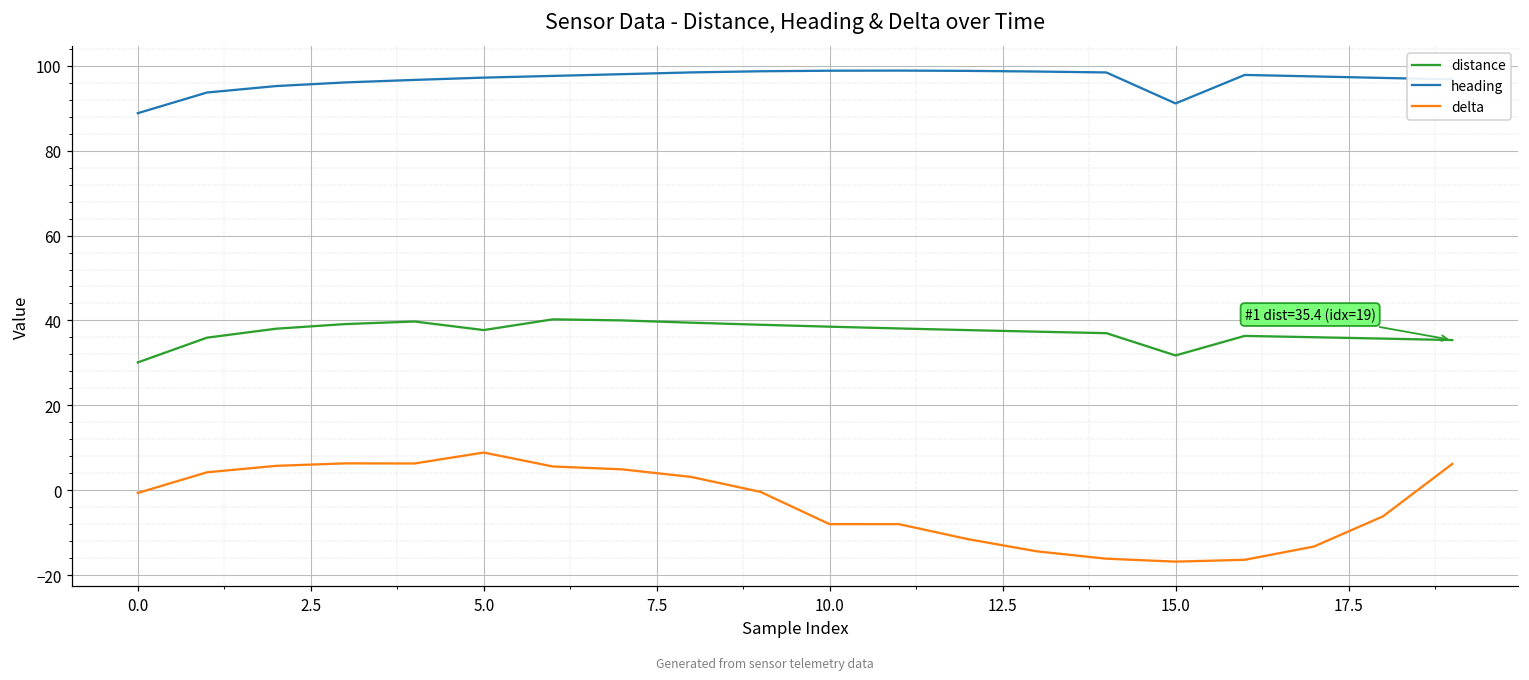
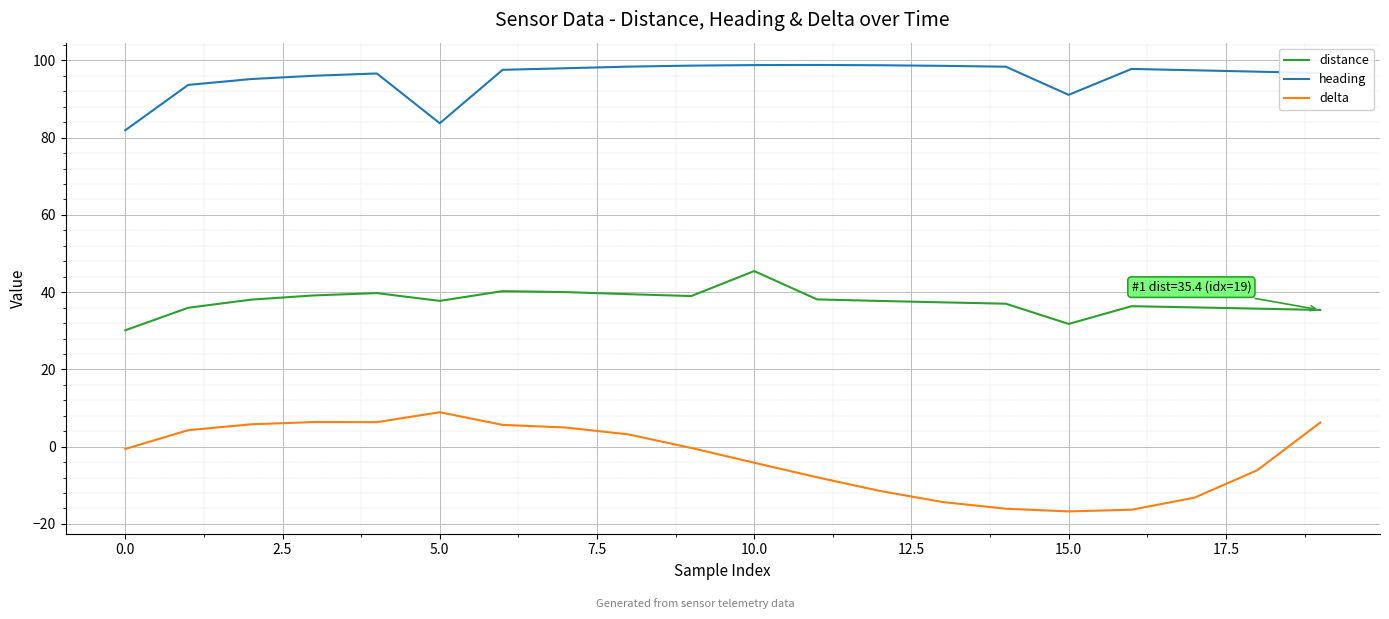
  {
    "distance": {
      "0.0": 30,
      "5.0": 38,
-     "10.0": 39,
+     "10.0": 45,
      "15.0": 32
    },
    "heading": {
-     "0.0": 89,
-     "5.0": 97,
+     "0.0": 82,
+     "5.0": 84,
      "10.0": 99,
      "15.0": 91
    },
    "delta": {
      "0.0": -1,
      "5.0": 9,
-     "10.0": -8,
+     "10.0": -4,
      "15.0": -17
    }
  }
